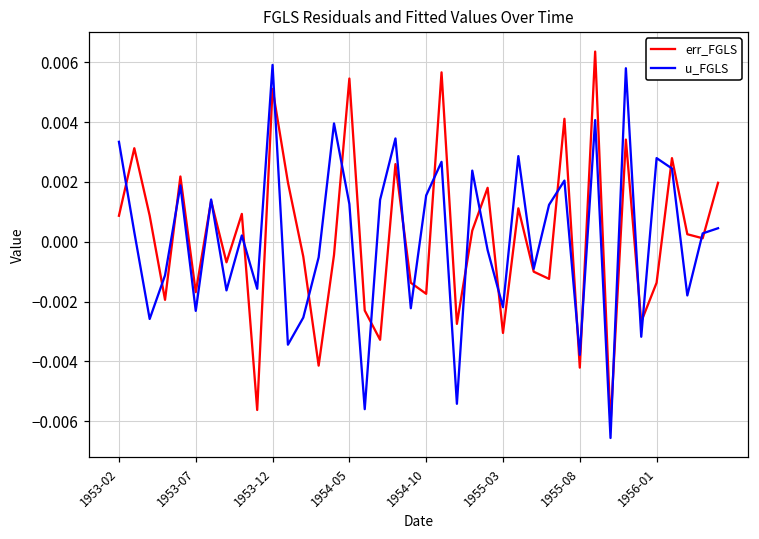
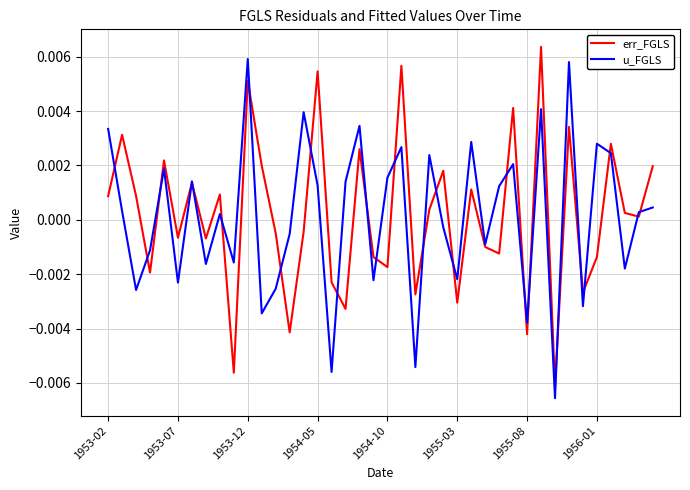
  {
    "err_FGLS": {
      "1953-02": 0.0009,
-     "1953-07": -0.0017,
+     "1953-07": -0.0007,
      "1953-12": 0.0051,
      "1954-05": 0.0055,
      "1954-10": -0.0017,
      "1955-03": -0.0030,
      "1955-08": -0.0042,
      "1956-01": -0.0014
    },
    "u_FGLS": {
      "1953-02": 0.0033,
      "1953-07": -0.0023,
      "1953-12": 0.0059,
      "1954-05": 0.0013,
      "1954-10": 0.0015,
      "1955-03": -0.0022,
      "1955-08": -0.0038,
      "1956-01": 0.0028
    }
  }
